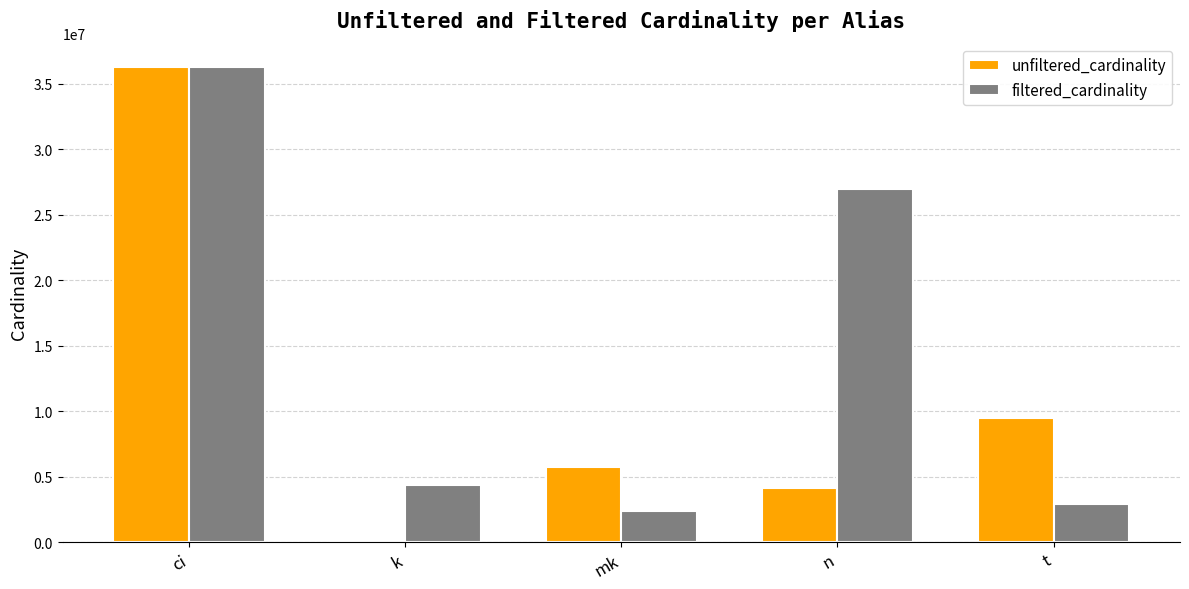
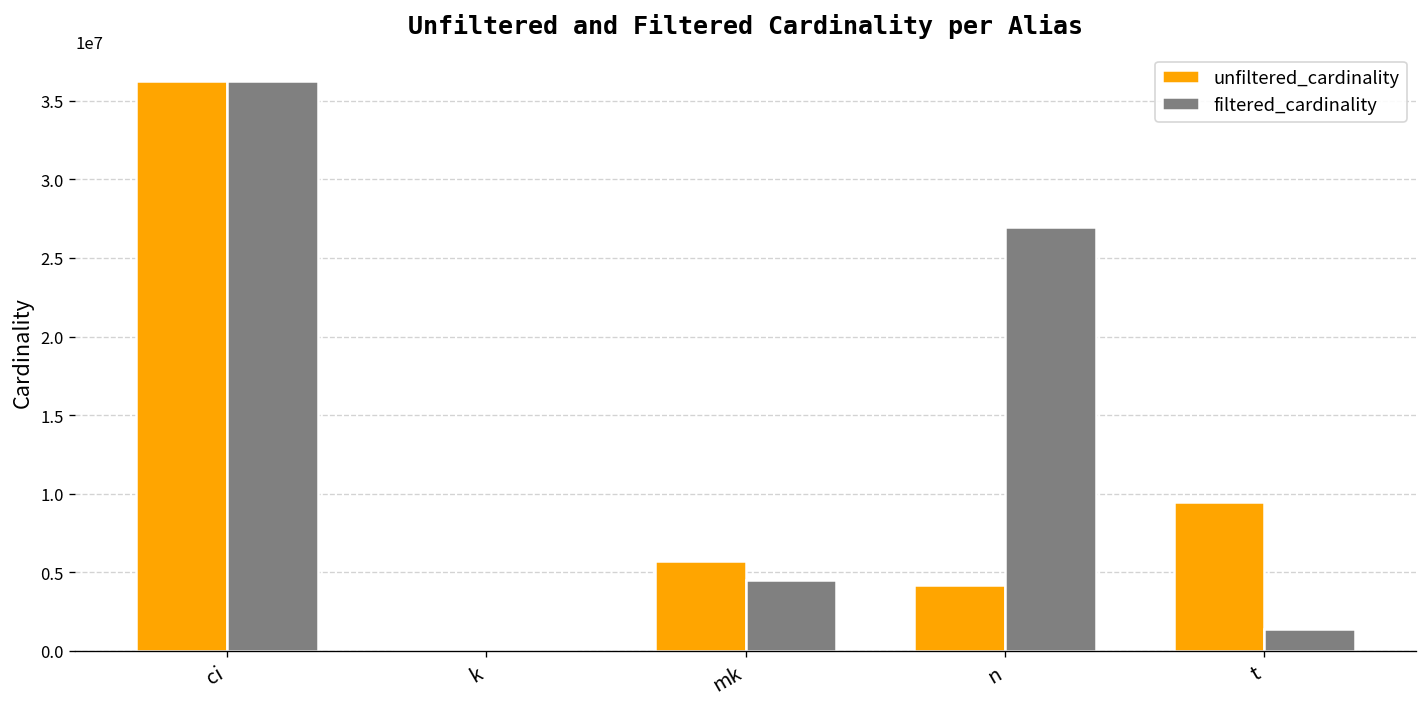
  {
    "unfiltered_cardinality": {
      "ci": 36200000,
      "mk": 5700000,
      "n": 4200000,
      "t": 9500000
    },
    "filtered_cardinality": {
      "ci": 36200000,
-     "k": 4400000,
-     "mk": 2400000,
+     "k": 0,
+     "mk": 4500000,
      "n": 27000000,
-     "t": 2900000
+     "t": 1400000
    }
  }
